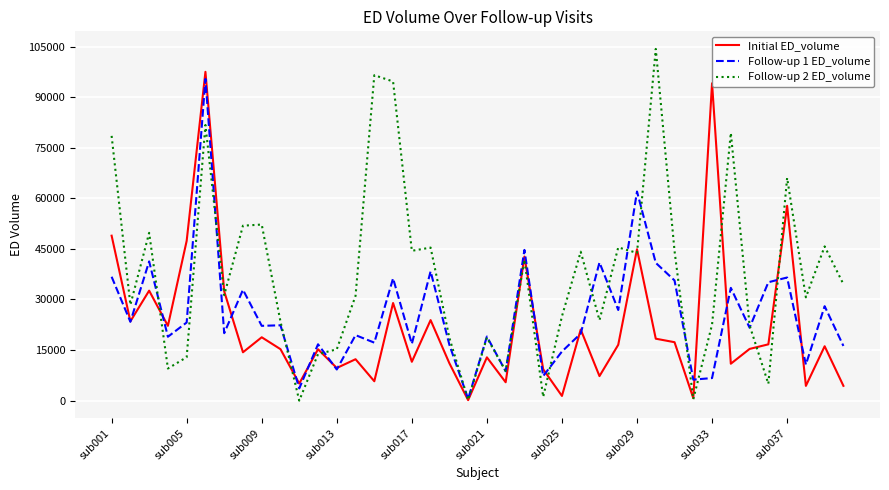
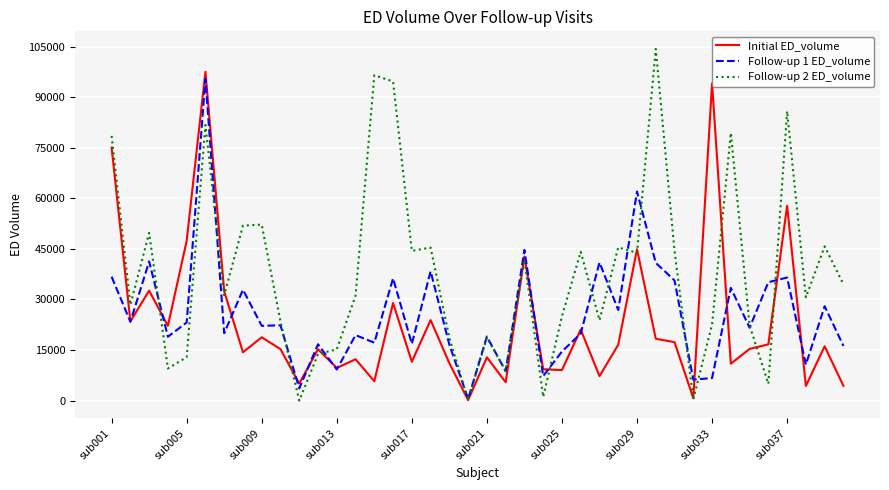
  {
    "Initial ED_volume": {
-     "sub001": 49000,
+     "sub001": 75000,
      "sub005": 47000,
      "sub009": 19000,
      "sub017": 12000,
      "sub021": 13000,
-     "sub025": 1000,
+     "sub025": 9000,
      "sub029": 45000,
      "sub037": 58000
    },
    "Follow-up 1 ED_volume": {
      "sub001": 37000,
      "sub005": 23000,
      "sub009": 22000,
      "sub017": 17000,
      "sub025": 15000,
      "sub029": 62000,
      "sub033": 7000,
      "sub037": 37000
    },
    "Follow-up 2 ED_volume": {
      "sub001": 79000,
      "sub005": 13000,
      "sub009": 52000,
      "sub013": 15000,
      "sub017": 44000,
      "sub025": 25000,
      "sub029": 44000,
      "sub033": 23000,
-     "sub037": 66000
+     "sub037": 86000
    }
  }
